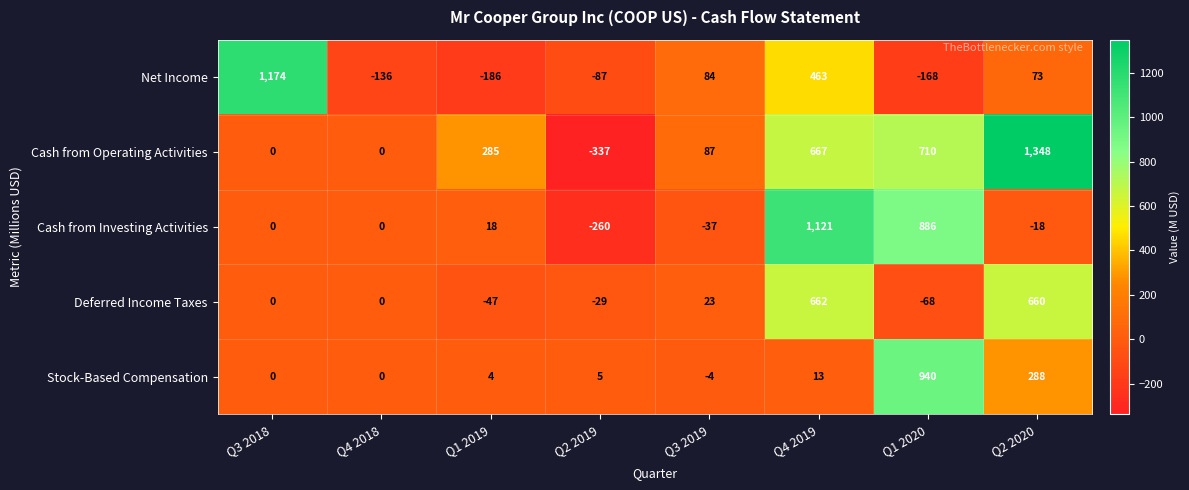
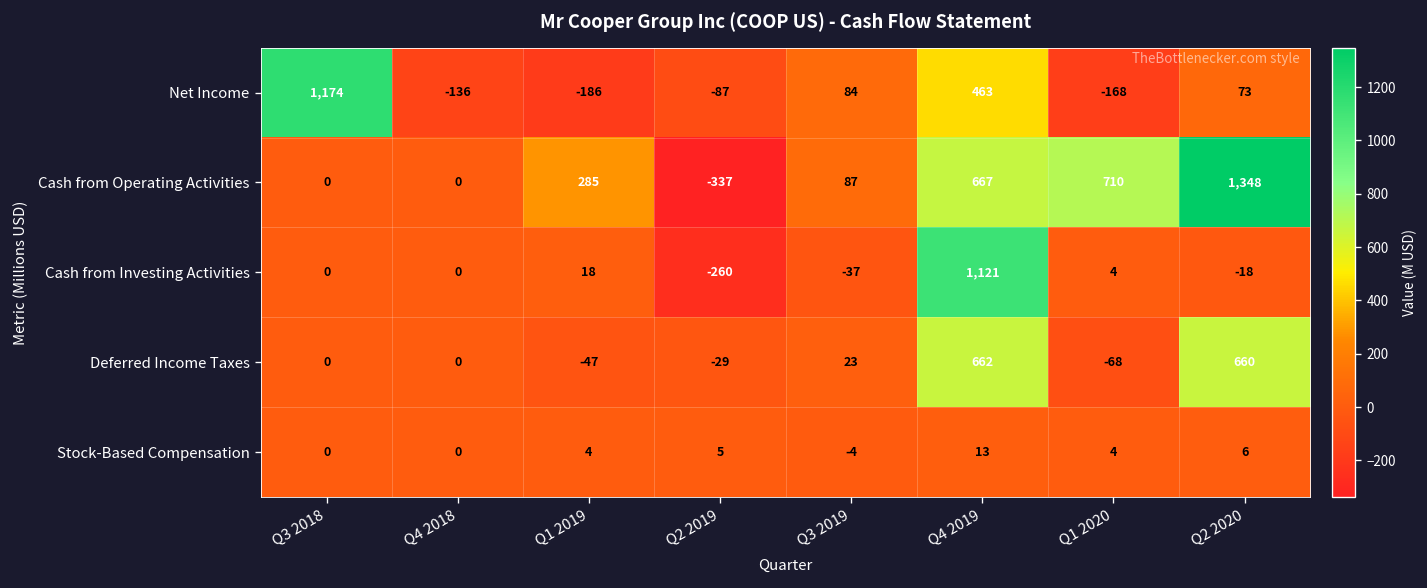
  {
    "Net Income": {
      "Q3 2018": "1,174",
      "Q4 2018": "-136",
      "Q1 2019": "-186",
      "Q2 2019": "-87",
      "Q3 2019": "84",
      "Q4 2019": "463",
      "Q1 2020": "-168"
    },
    "Cash from Operating Activities": {
      "Q3 2018": "0",
      "Q4 2018": "0",
      "Q1 2019": "285",
      "Q2 2019": "-337",
      "Q3 2019": "87",
      "Q4 2019": "667",
      "Q1 2020": "710",
      "Q2 2020": "1,348"
    },
    "Cash from Investing Activities": {
      "Q3 2018": "0",
      "Q4 2018": "0",
      "Q1 2019": "18",
      "Q2 2019": "-260",
      "Q3 2019": "-37",
      "Q4 2019": "1,121",
-     "Q1 2020": "886",
+     "Q1 2020": "4",
      "Q2 2020": "-18"
    },
    "Deferred Income Taxes": {
      "Q3 2018": "0",
      "Q4 2018": "0",
      "Q1 2019": "-47",
      "Q2 2019": "-29",
      "Q3 2019": "23",
      "Q4 2019": "662",
      "Q1 2020": "-68",
      "Q2 2020": "660"
    },
    "Stock-Based Compensation": {
      "Q3 2018": "0",
      "Q4 2018": "0",
      "Q1 2019": "4",
      "Q2 2019": "5",
      "Q3 2019": "-4",
      "Q4 2019": "13",
-     "Q1 2020": "940",
-     "Q2 2020": "288"
+     "Q1 2020": "4",
+     "Q2 2020": "6"
    }
  }
